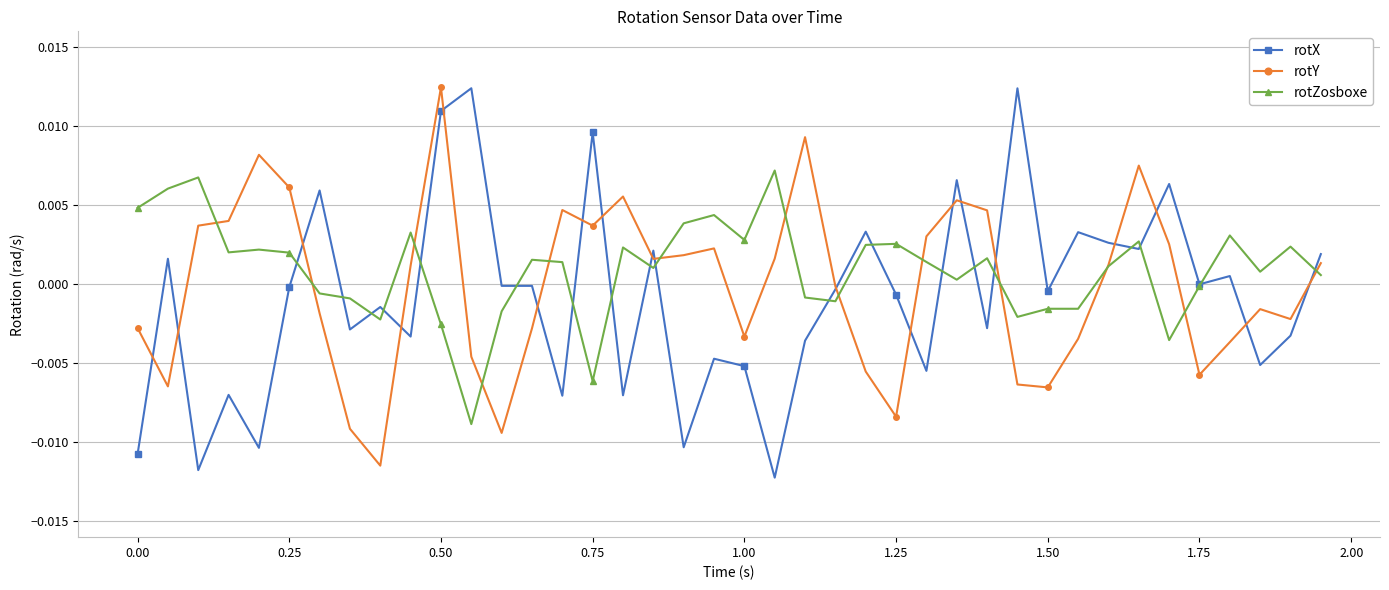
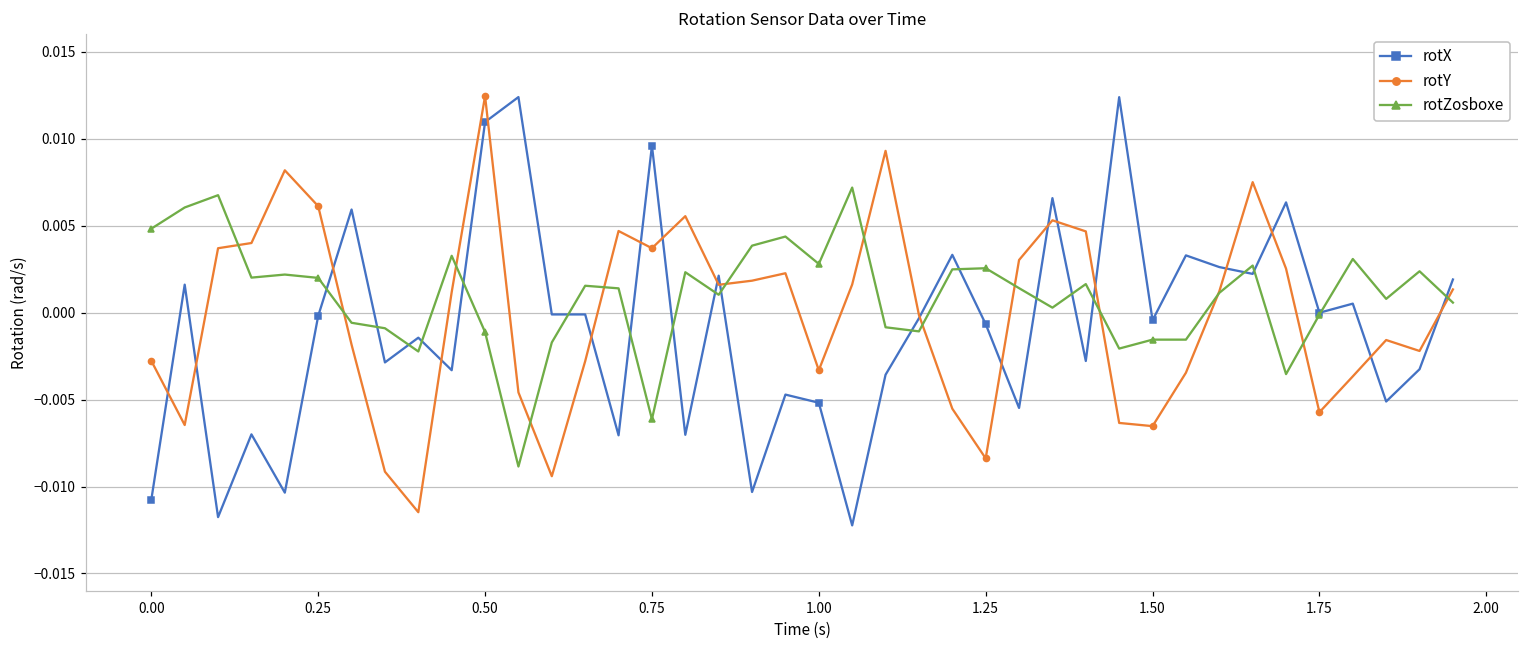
  {
    "rotX": {
      "0.00": -0.0108,
      "0.25": -0.0002,
      "0.50": 0.0110,
      "0.75": 0.0096,
      "1.00": -0.0052,
      "1.25": -0.0007,
      "1.50": -0.0004
    },
    "rotY": {
      "0.00": -0.0028,
      "0.25": 0.0061,
      "0.50": 0.0125,
      "0.75": 0.0037,
      "1.00": -0.0033,
      "1.25": -0.0084,
      "1.50": -0.0065,
      "1.75": -0.0057
    },
    "rotZosboxe": {
      "0.00": 0.0048,
      "0.25": 0.0020,
-     "0.50": -0.0025,
+     "0.50": -0.0011,
      "0.75": -0.0061,
      "1.00": 0.0028,
      "1.25": 0.0026,
      "1.50": -0.0016
    }
  }
